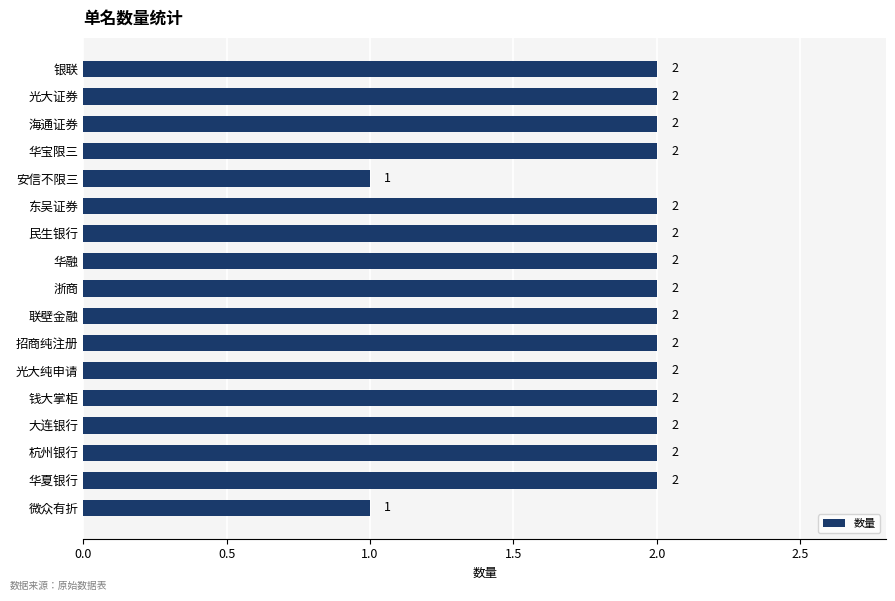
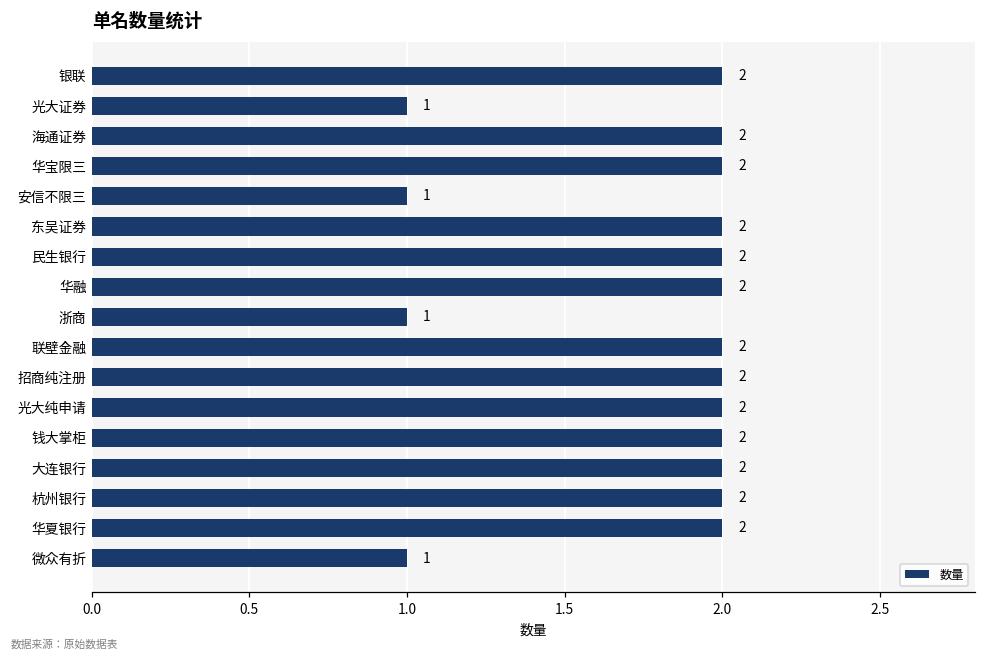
  {
    "银联": 2,
-   "光大证券": 2,
+   "光大证券": 1,
    "海通证券": 2,
    "华宝限三": 2,
    "安信不限三": 1,
    "东吴证券": 2,
    "民生银行": 2,
    "华融": 2,
-   "浙商": 2,
+   "浙商": 1,
    "联壁金融": 2,
    "招商纯注册": 2,
    "光大纯申请": 2,
    "钱大掌柜": 2,
    "大连银行": 2,
    "杭州银行": 2,
    "华夏银行": 2,
    "微众有折": 1
  }
